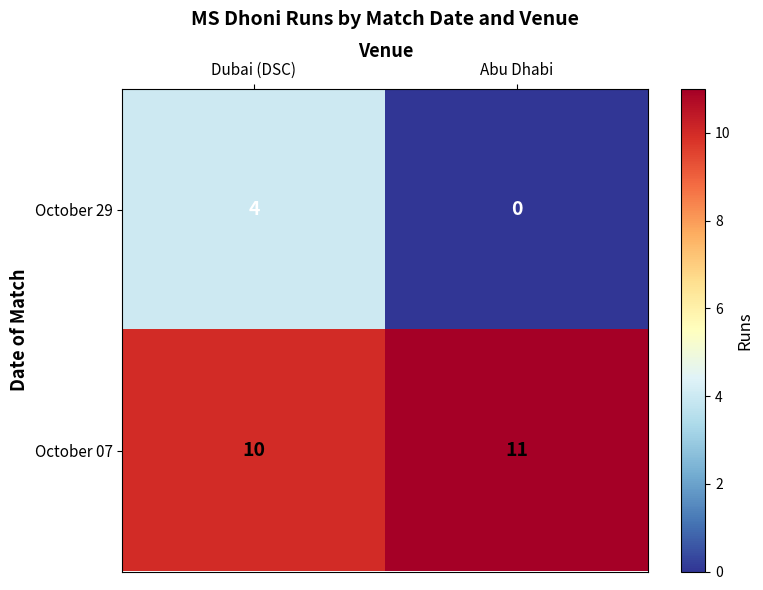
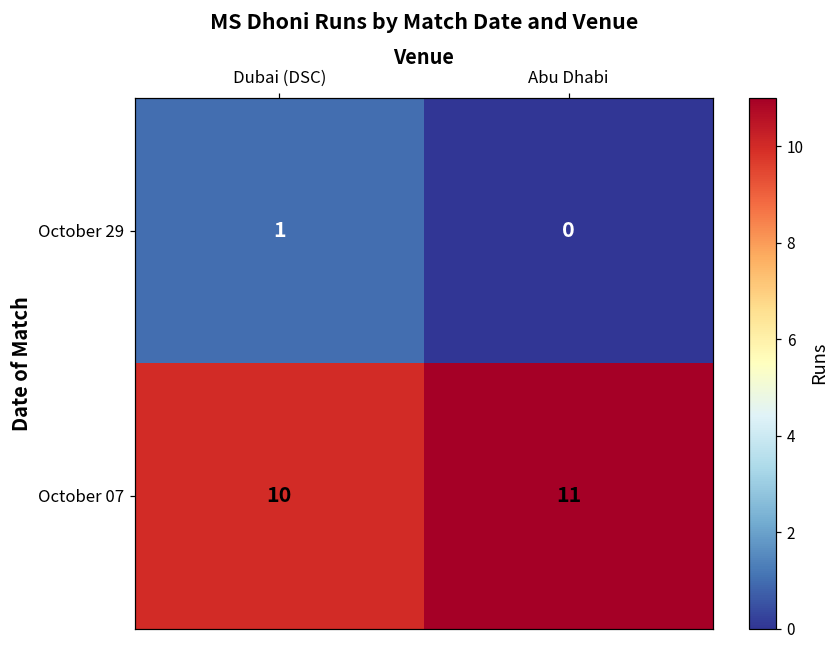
  {
    "October 29": {
-     "Dubai (DSC)": 4,
+     "Dubai (DSC)": 1,
      "Abu Dhabi": 0
    },
    "October 07": {
      "Dubai (DSC)": 10,
      "Abu Dhabi": 11
    }
  }
